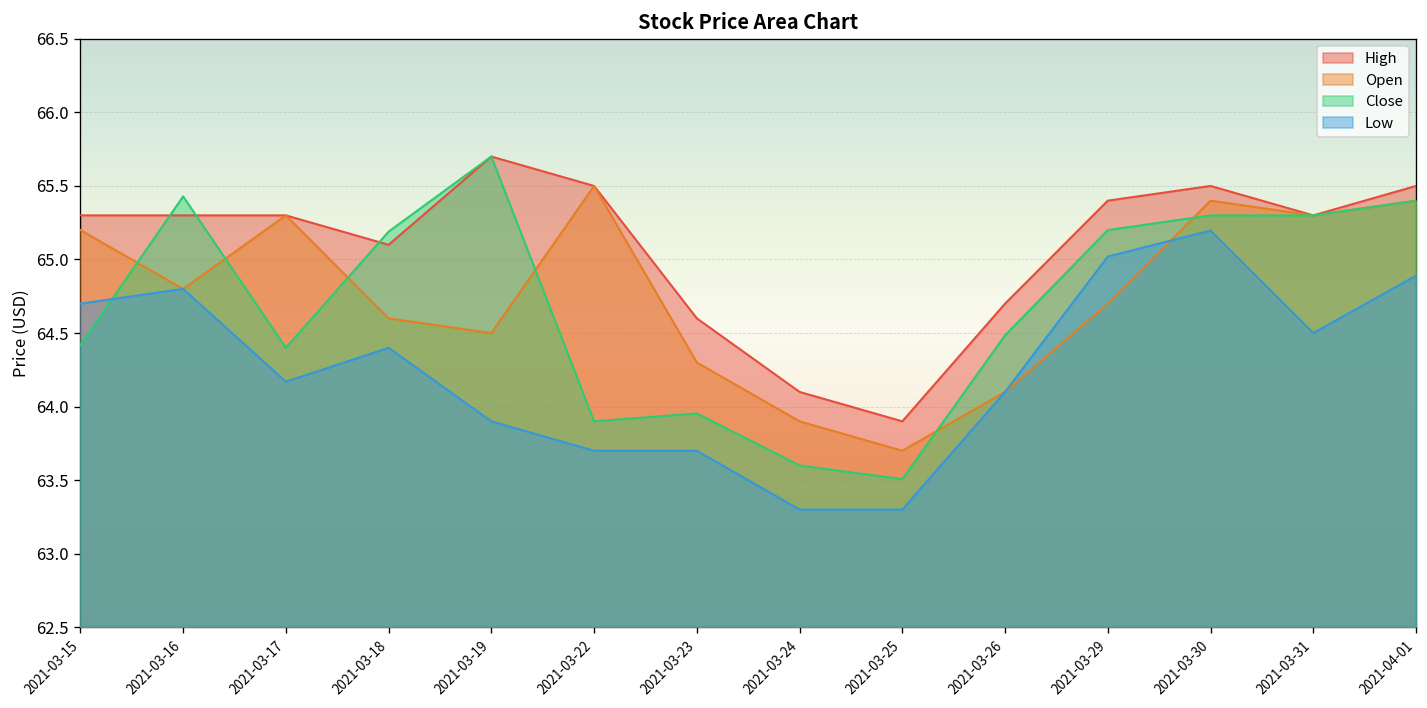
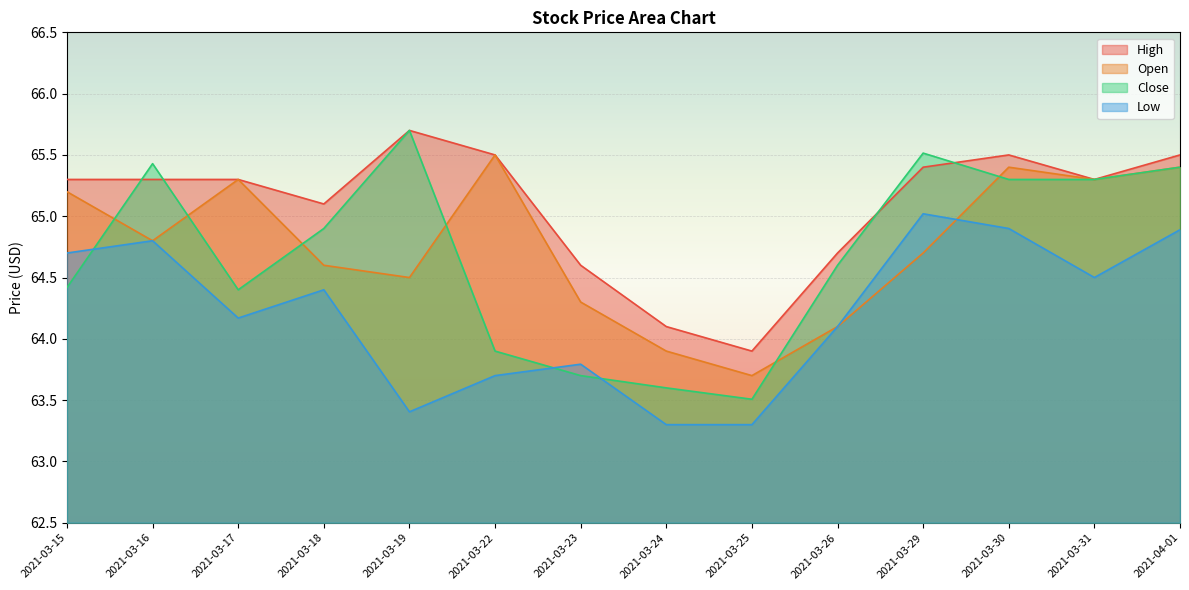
  {
    "Close": {
      "2021-03-15": 64.42,
      "2021-03-16": 65.43,
      "2021-03-17": 64.40,
-     "2021-03-18": 65.19,
+     "2021-03-18": 64.90,
      "2021-03-22": 63.90,
-     "2021-03-23": 63.95,
+     "2021-03-23": 63.70,
      "2021-03-24": 63.60,
      "2021-03-25": 63.51,
-     "2021-03-26": 64.48,
-     "2021-03-29": 65.20,
+     "2021-03-26": 64.60,
+     "2021-03-29": 65.51,
      "2021-03-30": 65.30
    },
    "Low": {
      "2021-03-15": 64.70,
      "2021-03-17": 64.17,
      "2021-03-18": 64.40,
-     "2021-03-19": 63.90,
+     "2021-03-19": 63.40,
      "2021-03-22": 63.70,
-     "2021-03-23": 63.70,
+     "2021-03-23": 63.79,
      "2021-03-24": 63.30,
      "2021-03-25": 63.30,
      "2021-03-29": 65.02,
-     "2021-03-30": 65.20,
+     "2021-03-30": 64.90,
      "2021-03-31": 64.50,
      "2021-04-01": 64.89
    }
  }
